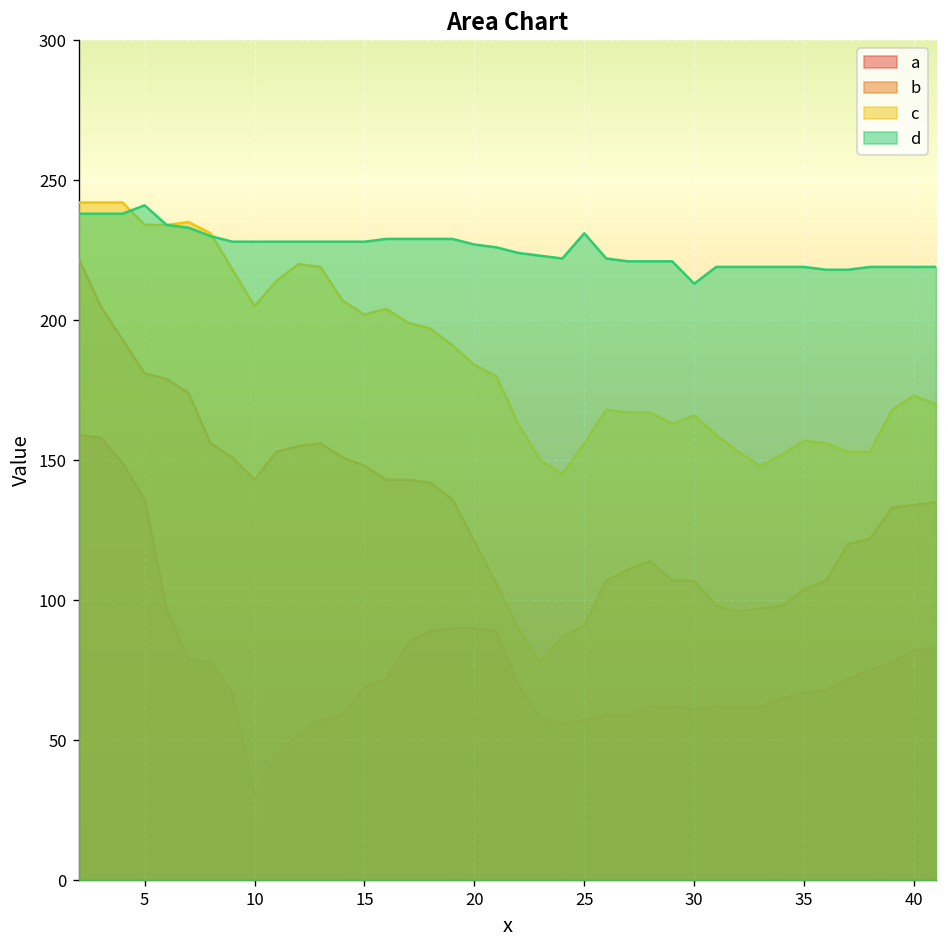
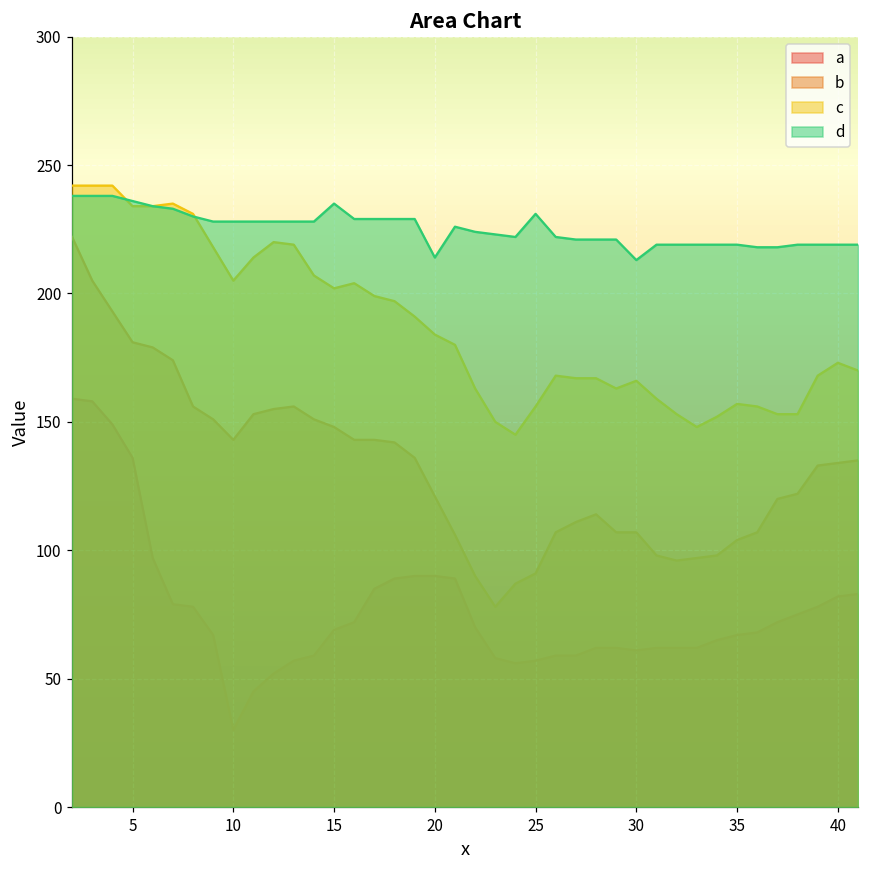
  {
    "d": {
-     "5": 241,
+     "5": 236,
      "10": 228,
-     "15": 228,
-     "20": 227,
+     "15": 235,
+     "20": 214,
      "25": 231,
      "30": 213,
      "35": 219,
      "40": 219
    }
  }
